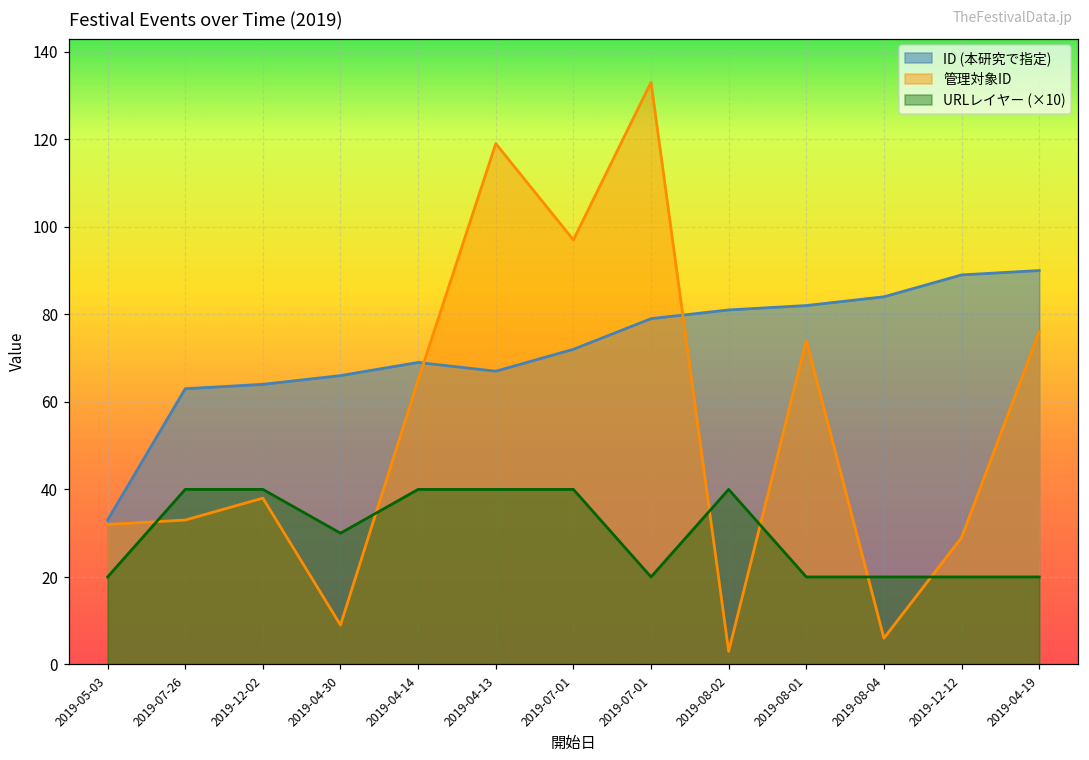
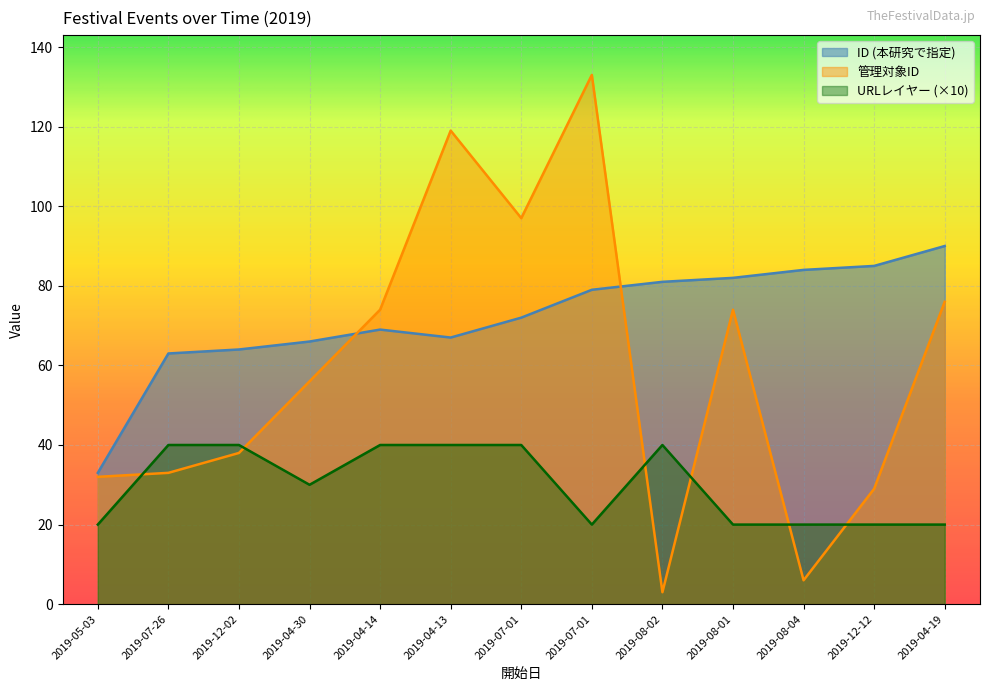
  {
    "ID (本研究で指定)": {
      "2019-05-03": 33,
      "2019-07-26": 63,
      "2019-12-02": 64,
      "2019-04-30": 66,
      "2019-04-14": 69,
      "2019-04-13": 67,
      "2019-08-02": 81,
      "2019-08-01": 82,
      "2019-08-04": 84,
-     "2019-12-12": 89,
+     "2019-12-12": 85,
      "2019-04-19": 90
    },
    "管理対象ID": {
      "2019-05-03": 32,
      "2019-07-26": 33,
      "2019-12-02": 38,
-     "2019-04-30": 9,
-     "2019-04-14": 65,
+     "2019-04-30": 56,
+     "2019-04-14": 74,
      "2019-04-13": 119,
      "2019-08-02": 3,
      "2019-08-01": 74,
      "2019-08-04": 6,
      "2019-12-12": 29,
      "2019-04-19": 76
    },
    "URLレイヤー (×10)": {
      "2019-05-03": 20,
      "2019-07-26": 40,
      "2019-12-02": 40,
      "2019-04-30": 30,
      "2019-04-14": 40,
      "2019-04-13": 40,
      "2019-08-02": 40,
      "2019-08-01": 20,
      "2019-08-04": 20,
      "2019-12-12": 20,
      "2019-04-19": 20
    }
  }
